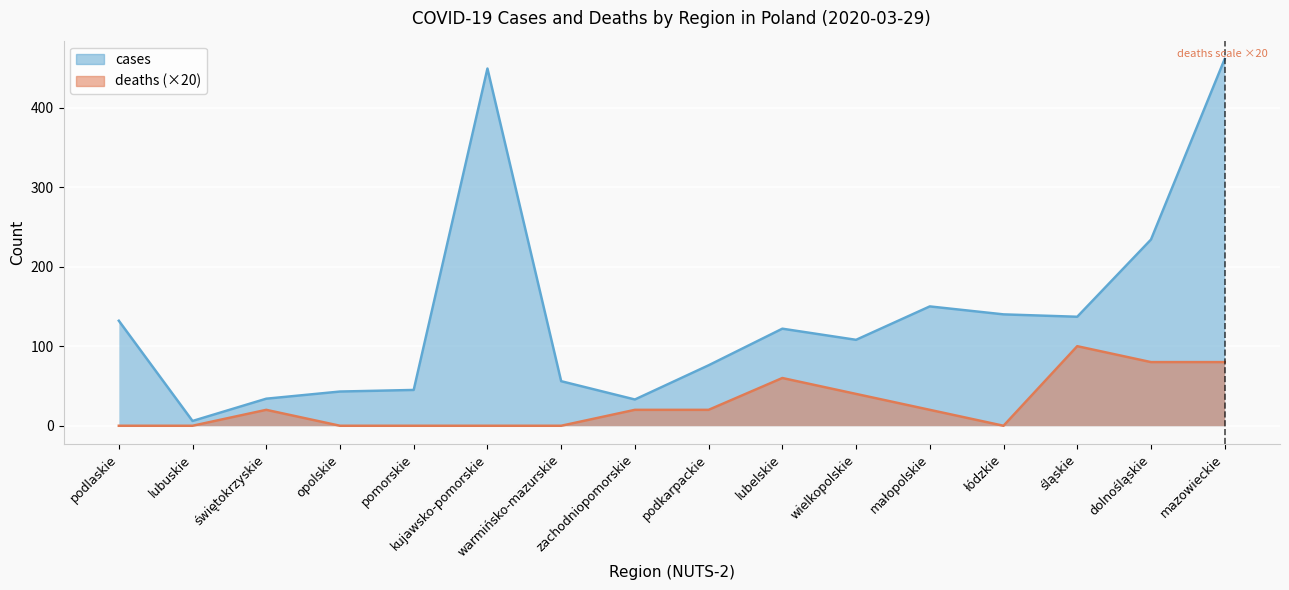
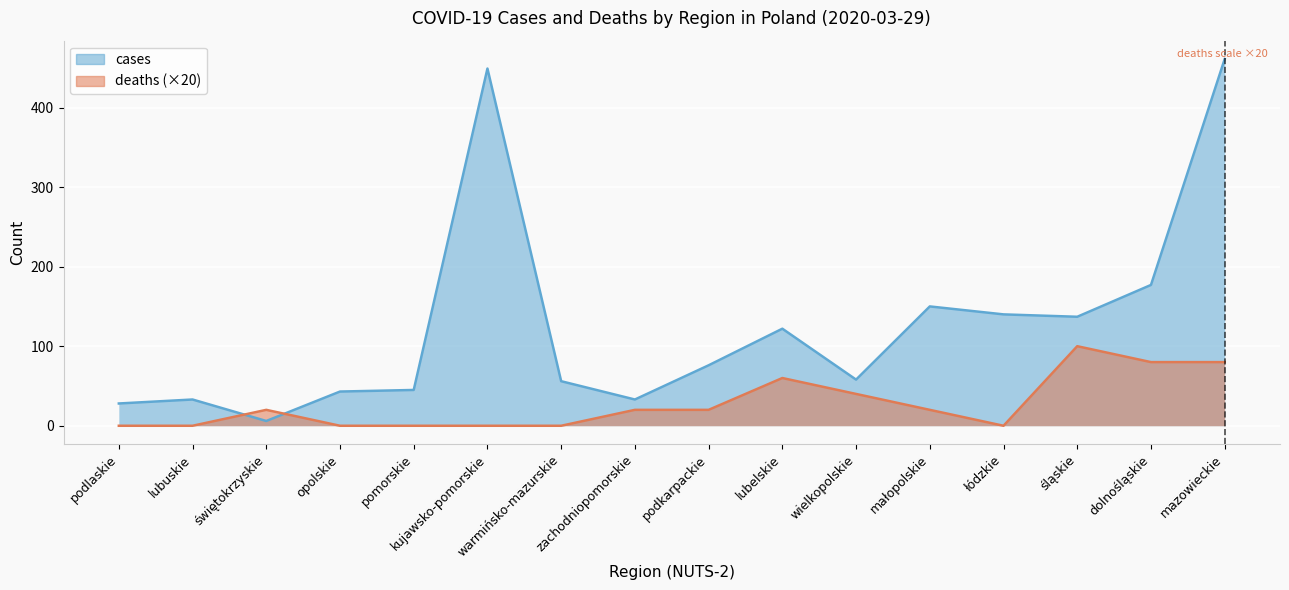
  {
    "cases": {
-     "podlaskie": 130,
-     "lubuskie": 10,
-     "świętokrzyskie": 30,
+     "podlaskie": 30,
+     "lubuskie": 30,
+     "świętokrzyskie": 10,
      "opolskie": 40,
      "pomorskie": 50,
      "kujawsko-pomorskie": 450,
      "warmińsko-mazurskie": 60,
      "zachodniopomorskie": 30,
      "podkarpackie": 80,
      "lubelskie": 120,
-     "wielkopolskie": 110,
+     "wielkopolskie": 60,
      "małopolskie": 150,
      "łódzkie": 140,
      "śląskie": 140,
-     "dolnośląskie": 230
+     "dolnośląskie": 180
    }
  }
